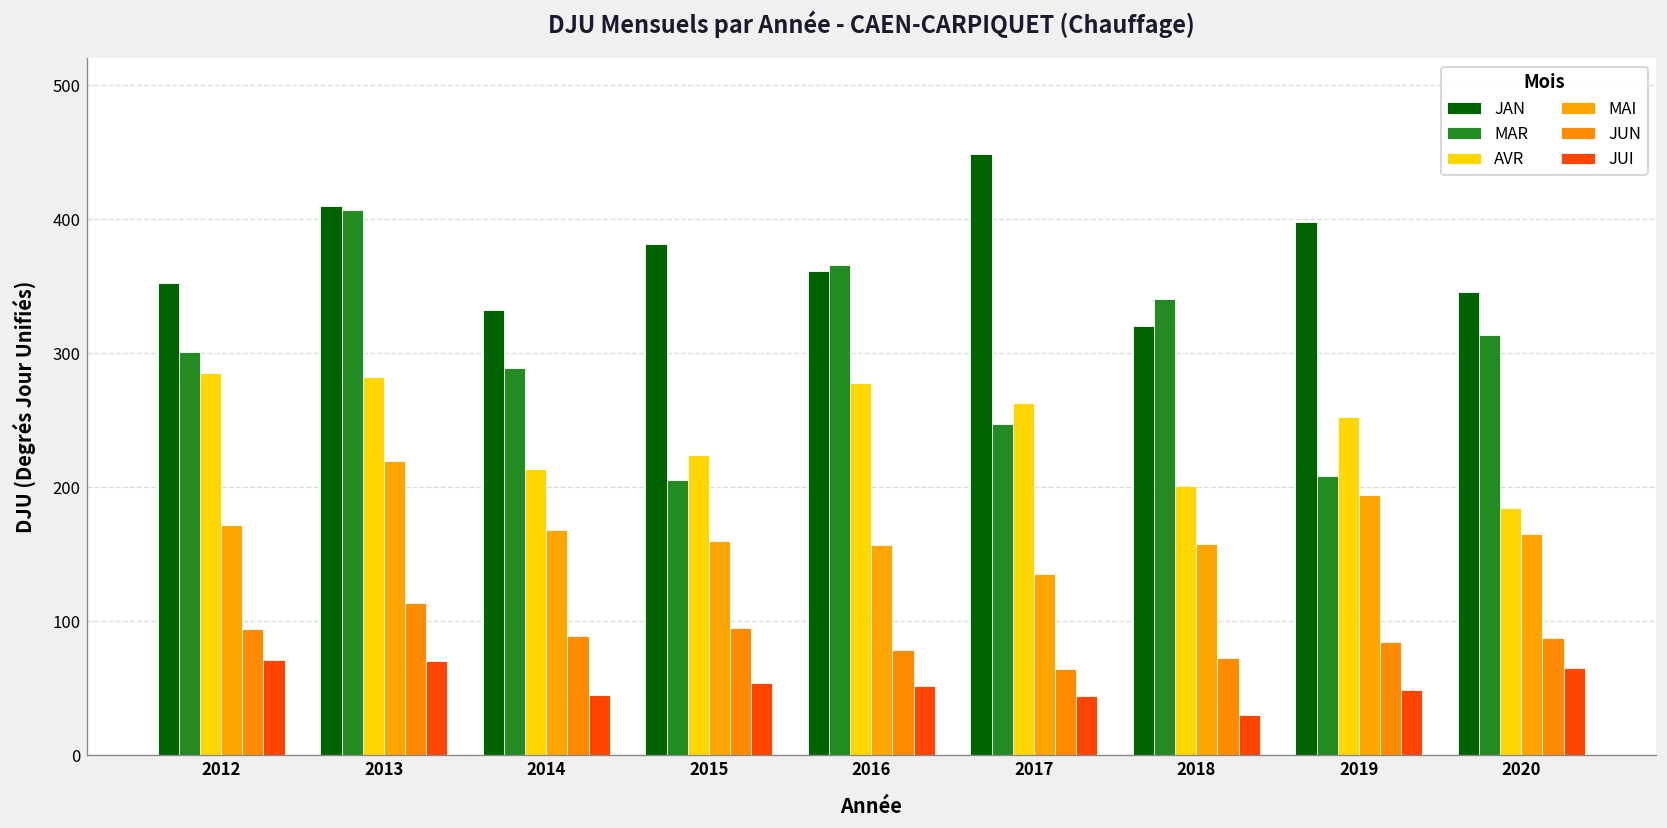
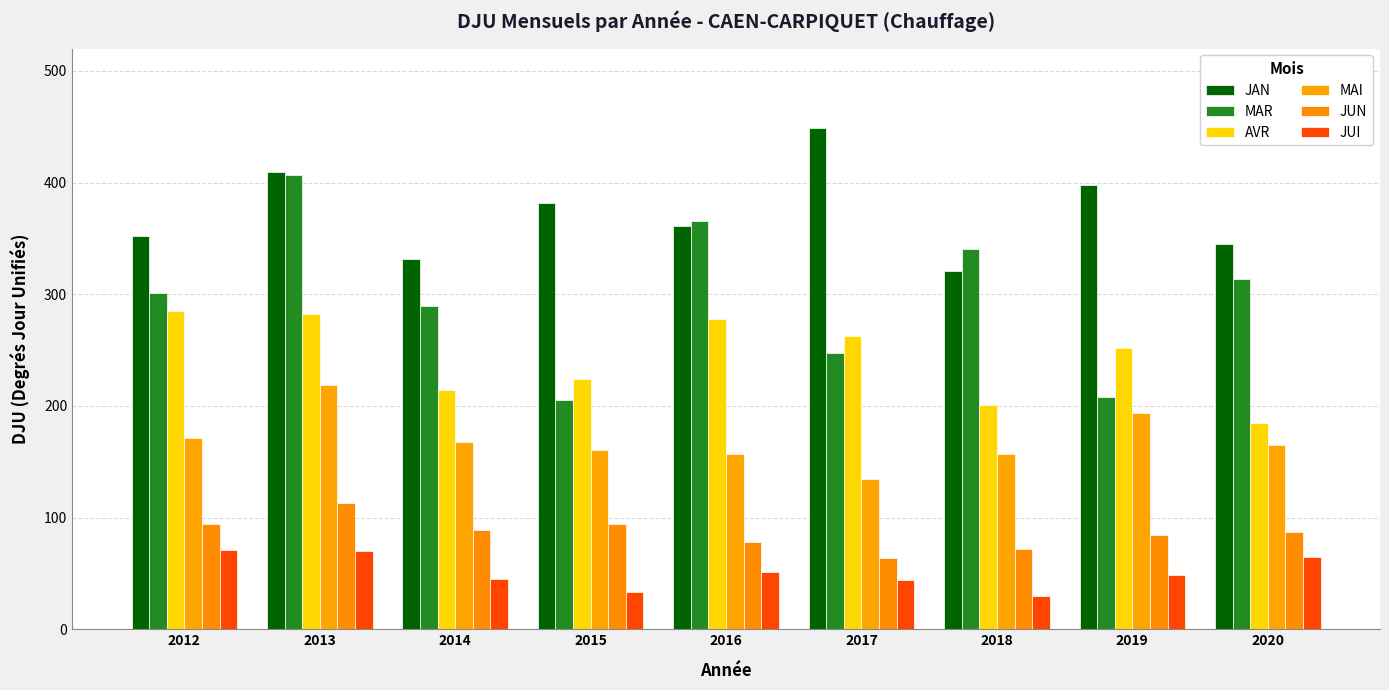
  {
    "JAN": {
      "2012": 352,
      "2013": 410,
      "2014": 332,
      "2015": 382,
      "2016": 361,
      "2017": 449,
      "2018": 321,
      "2019": 398,
      "2020": 345
    },
    "MAR": {
      "2012": 301,
      "2013": 406,
      "2014": 289,
      "2015": 205,
      "2016": 366,
      "2017": 247,
      "2018": 340,
      "2019": 208,
      "2020": 314
    },
    "JUI": {
      "2012": 71,
      "2013": 71,
      "2014": 45,
-     "2015": 54,
+     "2015": 34,
      "2016": 51,
      "2017": 44,
      "2018": 30,
      "2019": 49,
      "2020": 65
    }
  }
